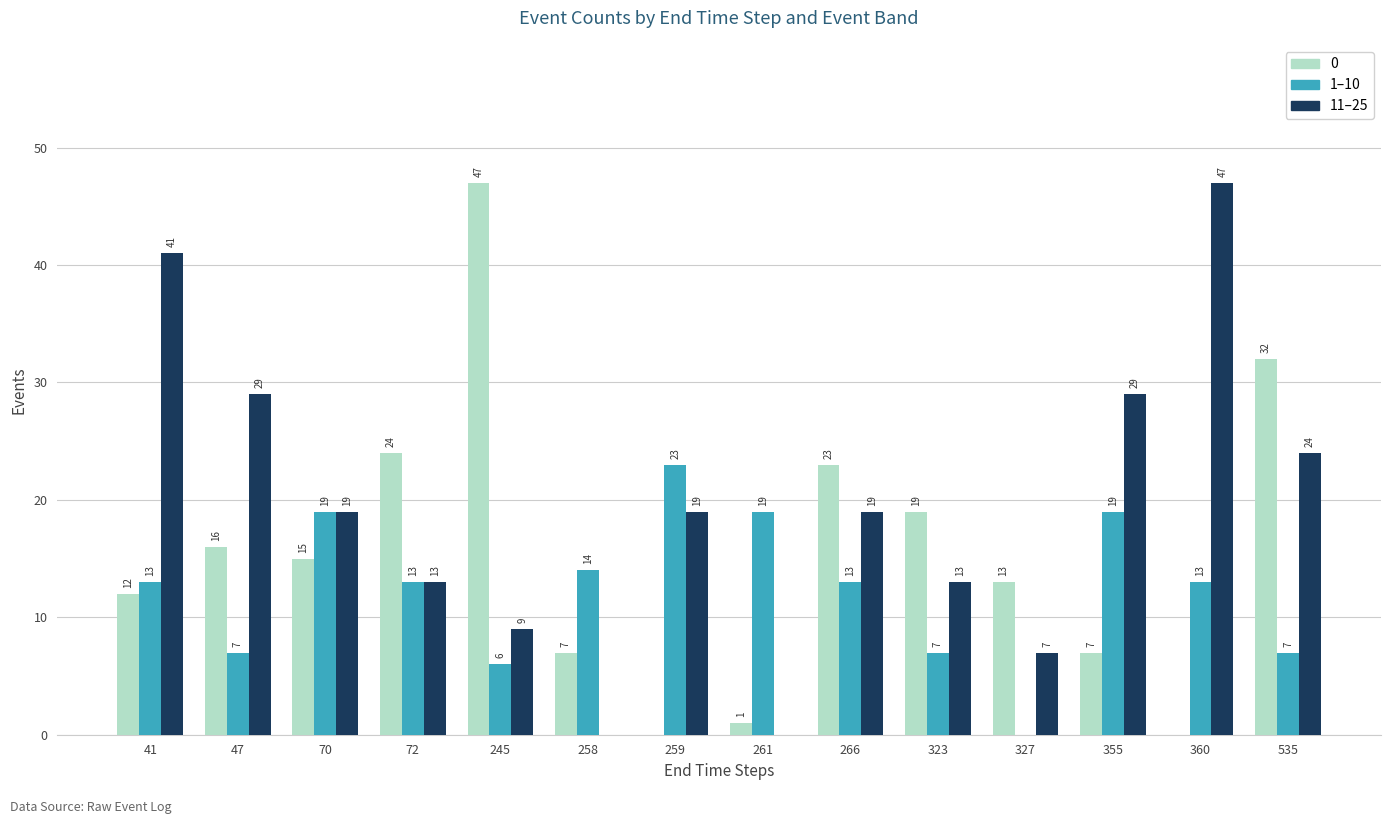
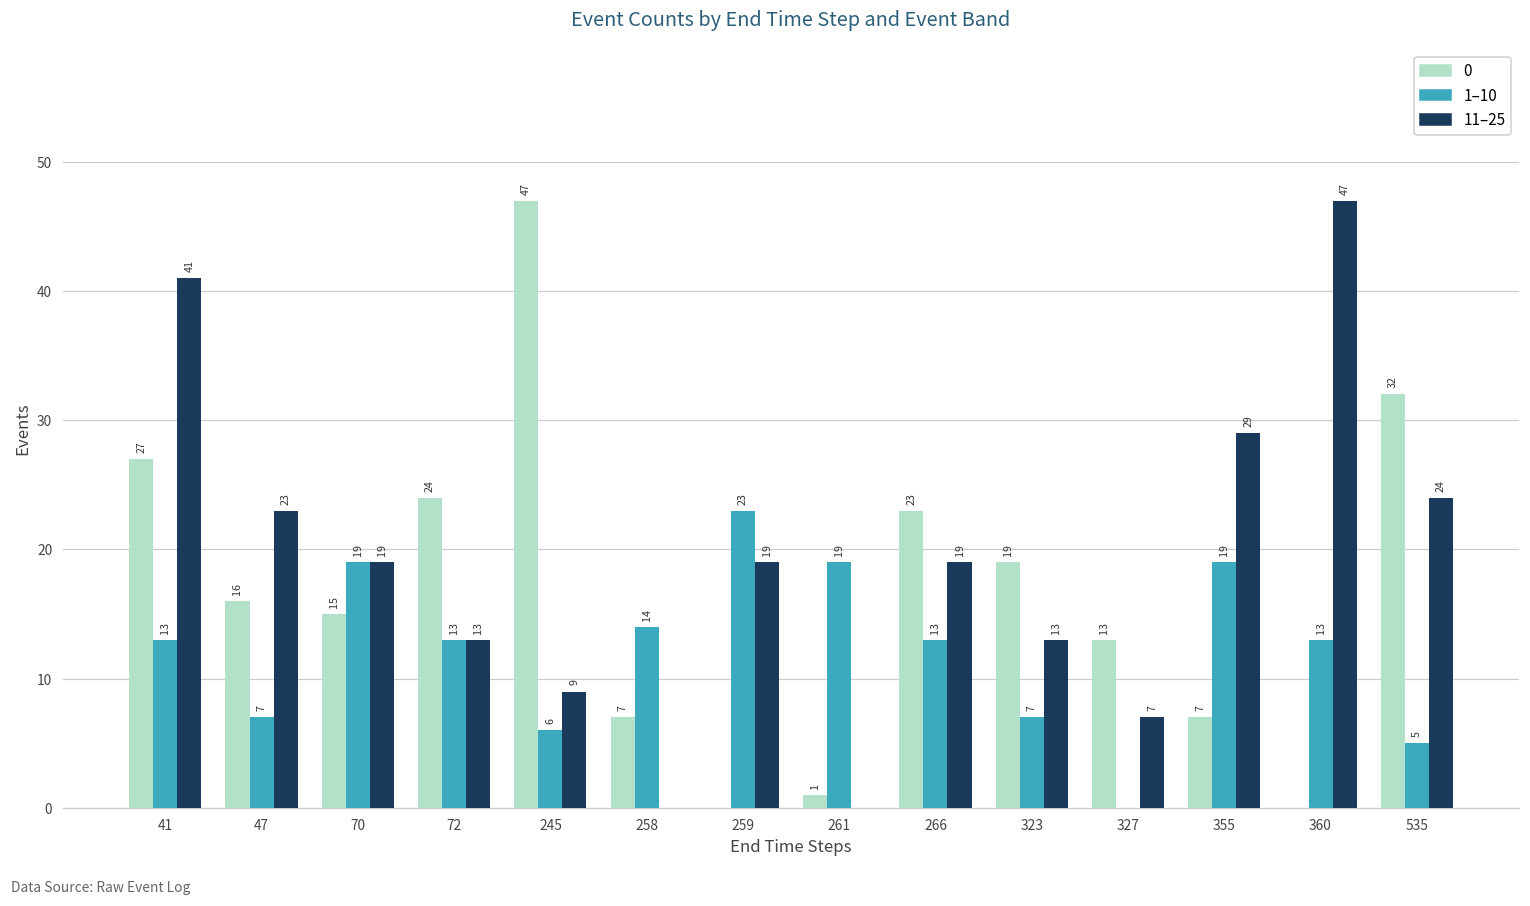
  {
    "0": {
-     "41": 12,
+     "41": 27,
      "47": 16,
      "70": 15,
      "72": 24,
      "245": 47,
      "258": 7,
      "261": 1,
      "266": 23,
      "323": 19,
      "327": 13,
      "355": 7,
      "535": 32
    },
    "1–10": {
      "41": 13,
      "47": 7,
      "70": 19,
      "72": 13,
      "245": 6,
      "258": 14,
      "259": 23,
      "261": 19,
      "266": 13,
      "323": 7,
      "355": 19,
      "360": 13,
-     "535": 7
+     "535": 5
    },
    "11–25": {
      "41": 41,
-     "47": 29,
+     "47": 23,
      "70": 19,
      "72": 13,
      "245": 9,
      "259": 19,
      "266": 19,
      "323": 13,
      "327": 7,
      "355": 29,
      "360": 47,
      "535": 24
    }
  }
